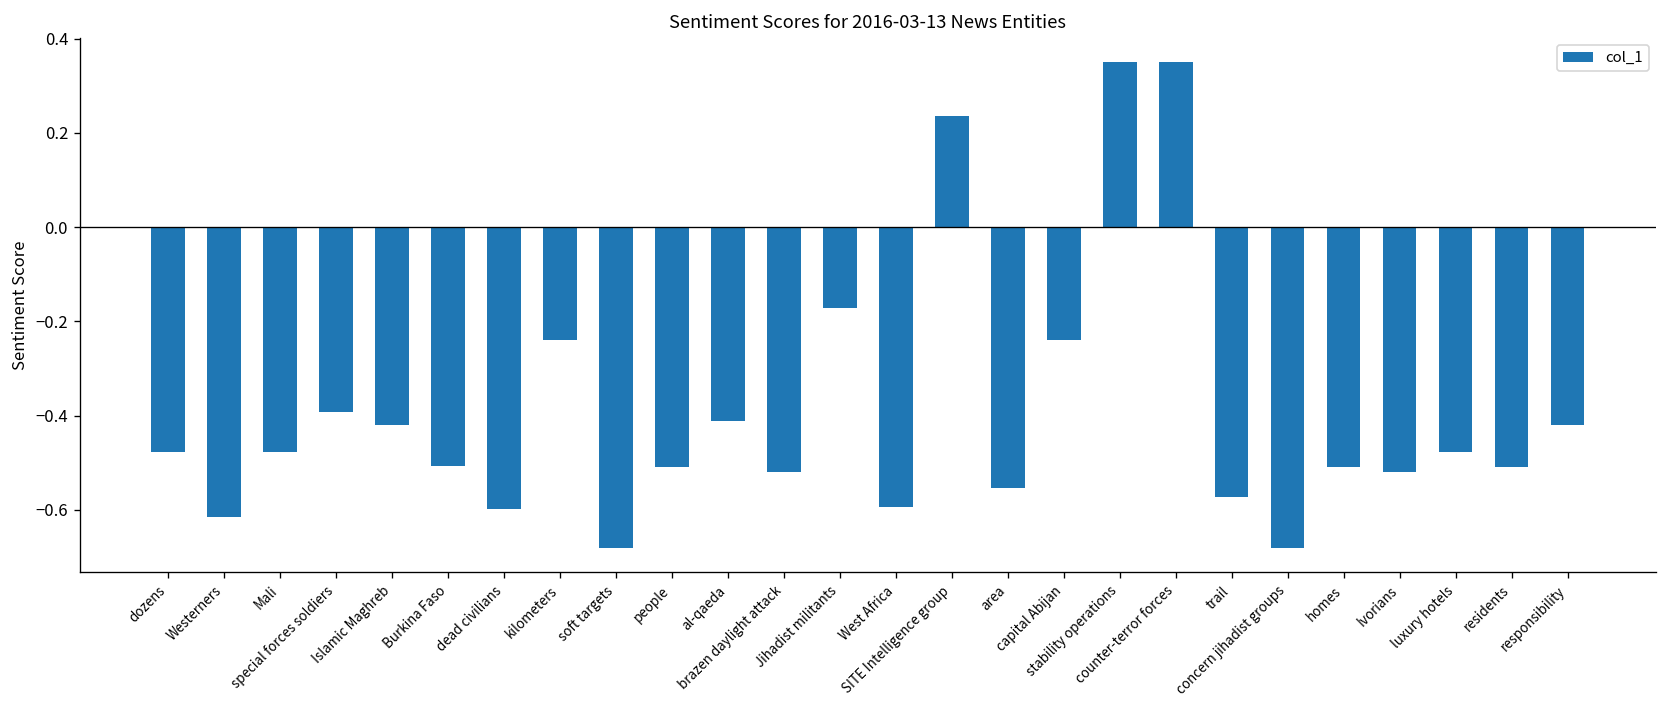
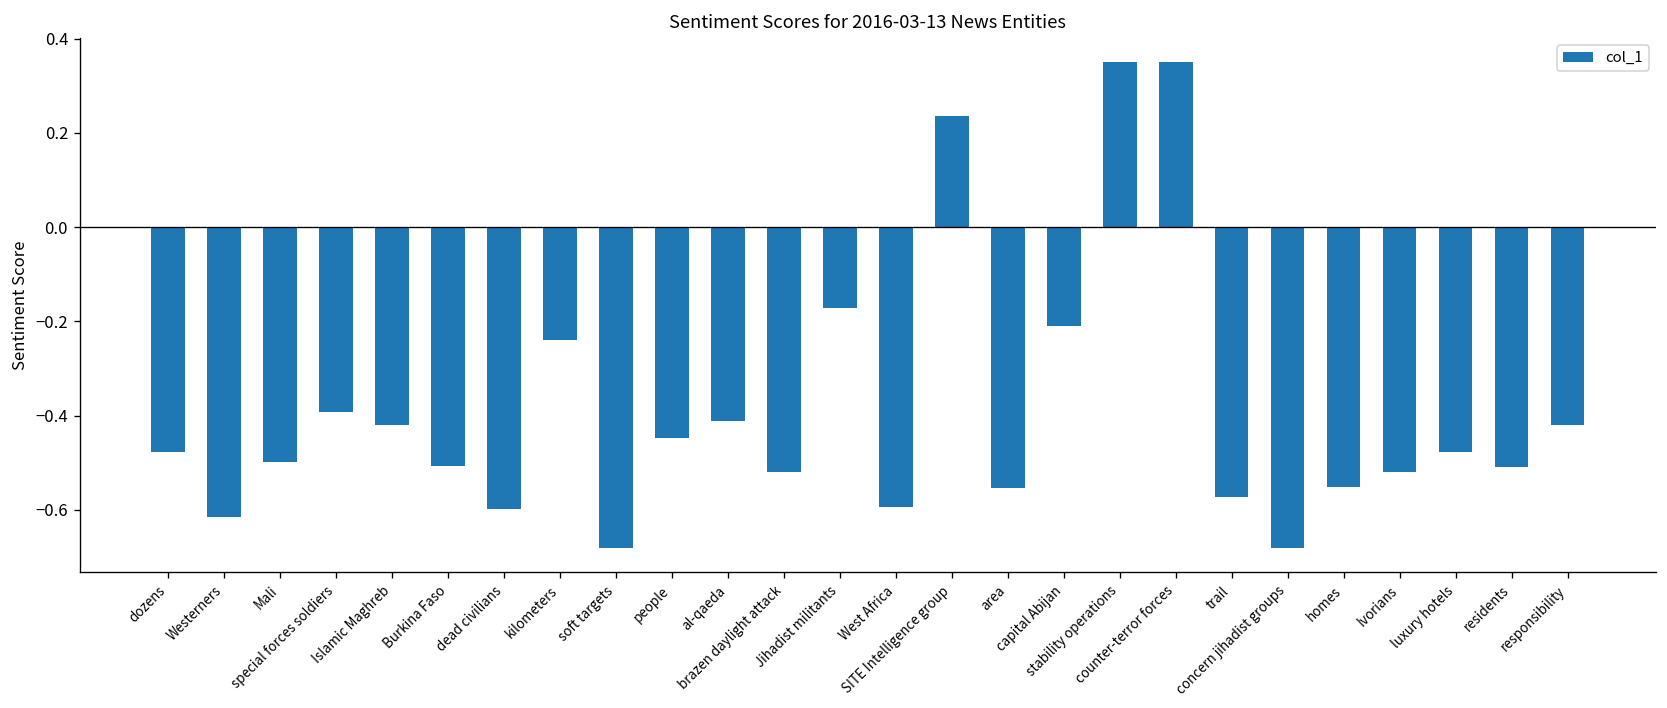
  {
    "dozens": -0.48,
    "Westerners": -0.61,
-   "Mali": -0.48,
+   "Mali": -0.50,
    "special forces soldiers": -0.39,
    "Islamic Maghreb": -0.42,
    "Burkina Faso": -0.51,
    "dead civilians": -0.60,
    "kilometers": -0.24,
    "soft targets": -0.68,
-   "people": -0.51,
+   "people": -0.45,
    "al-qaeda": -0.41,
    "brazen daylight attack": -0.52,
    "Jihadist militants": -0.17,
    "West Africa": -0.59,
    "SITE Intelligence group": 0.24,
    "area": -0.55,
-   "capital Abijan": -0.24,
+   "capital Abijan": -0.21,
    "stability operations": 0.35,
    "counter-terror forces": 0.35,
    "trail": -0.57,
    "concern jihadist groups": -0.68,
-   "homes": -0.51,
+   "homes": -0.55,
    "Ivorians": -0.52,
    "luxury hotels": -0.48,
    "residents": -0.51,
    "responsibility": -0.42
  }
